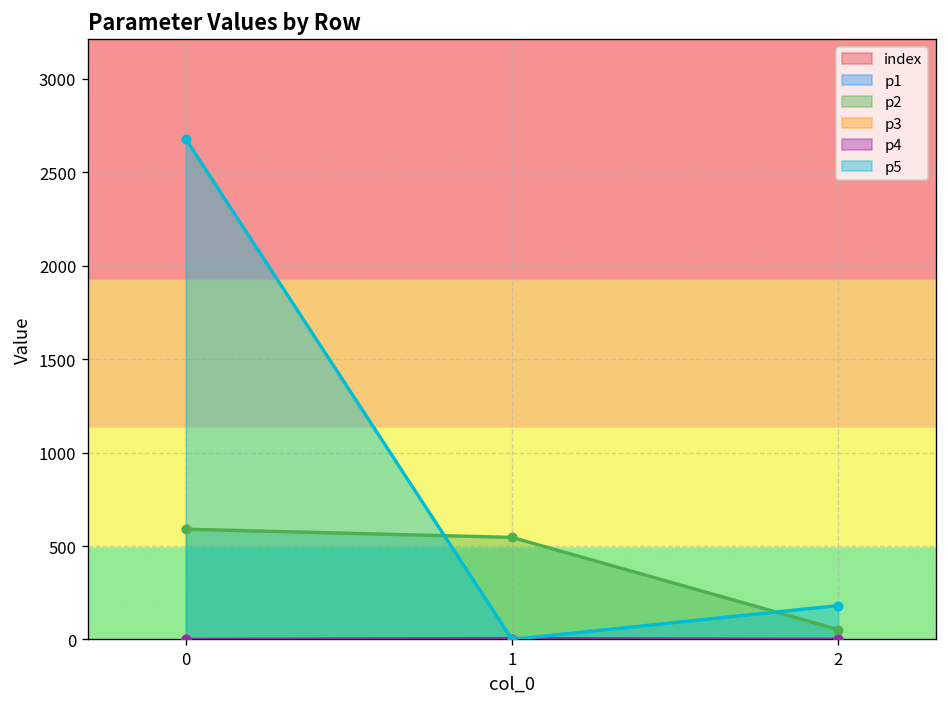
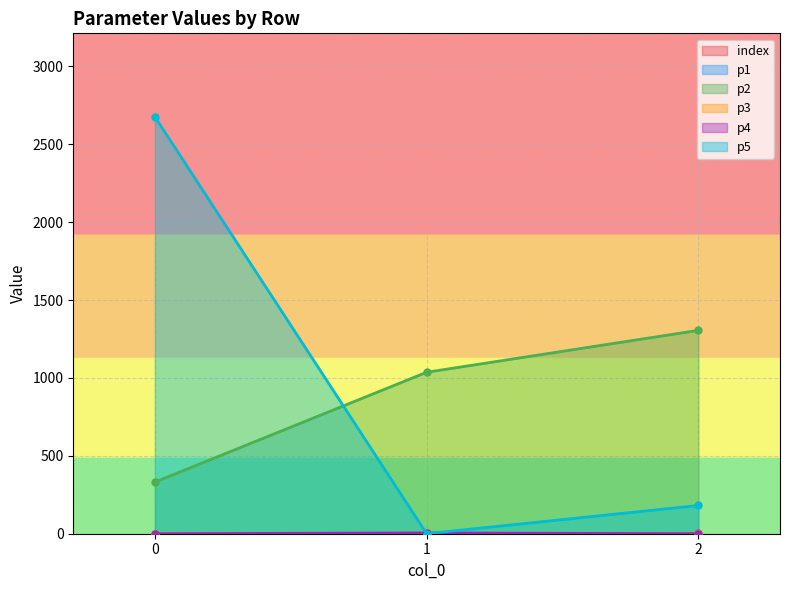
  {
    "p2": {
-     "0": 590,
-     "1": 550,
-     "2": 50
+     "0": 330,
+     "1": 1040,
+     "2": 1310
    }
  }
